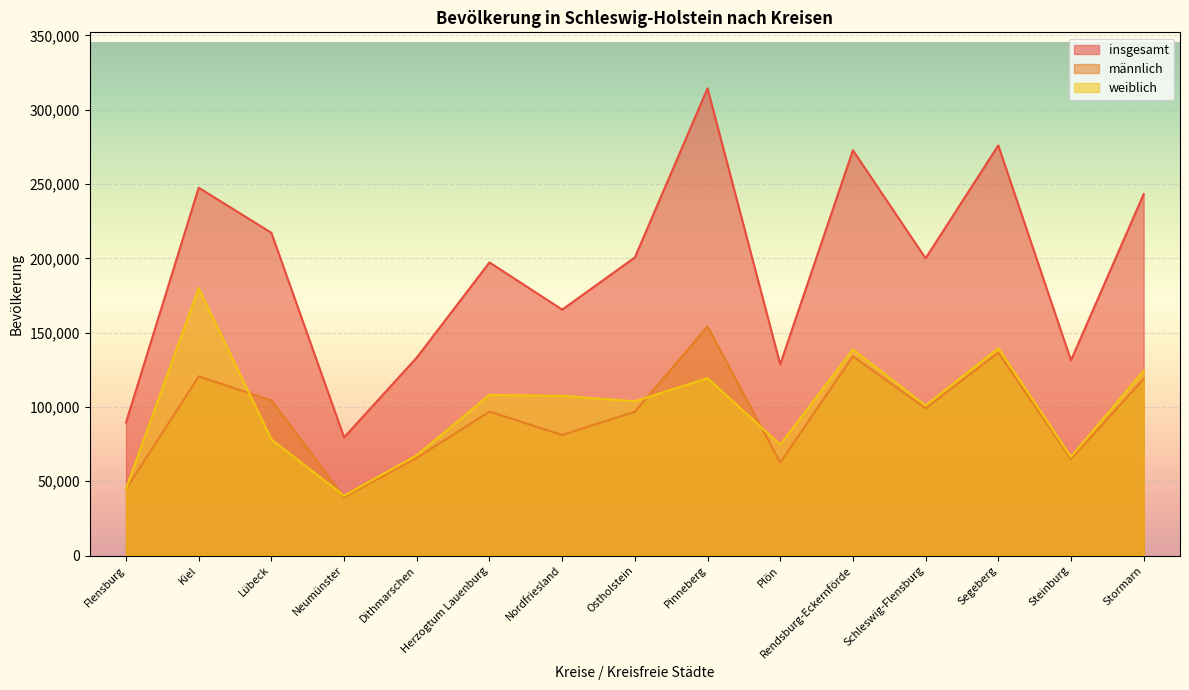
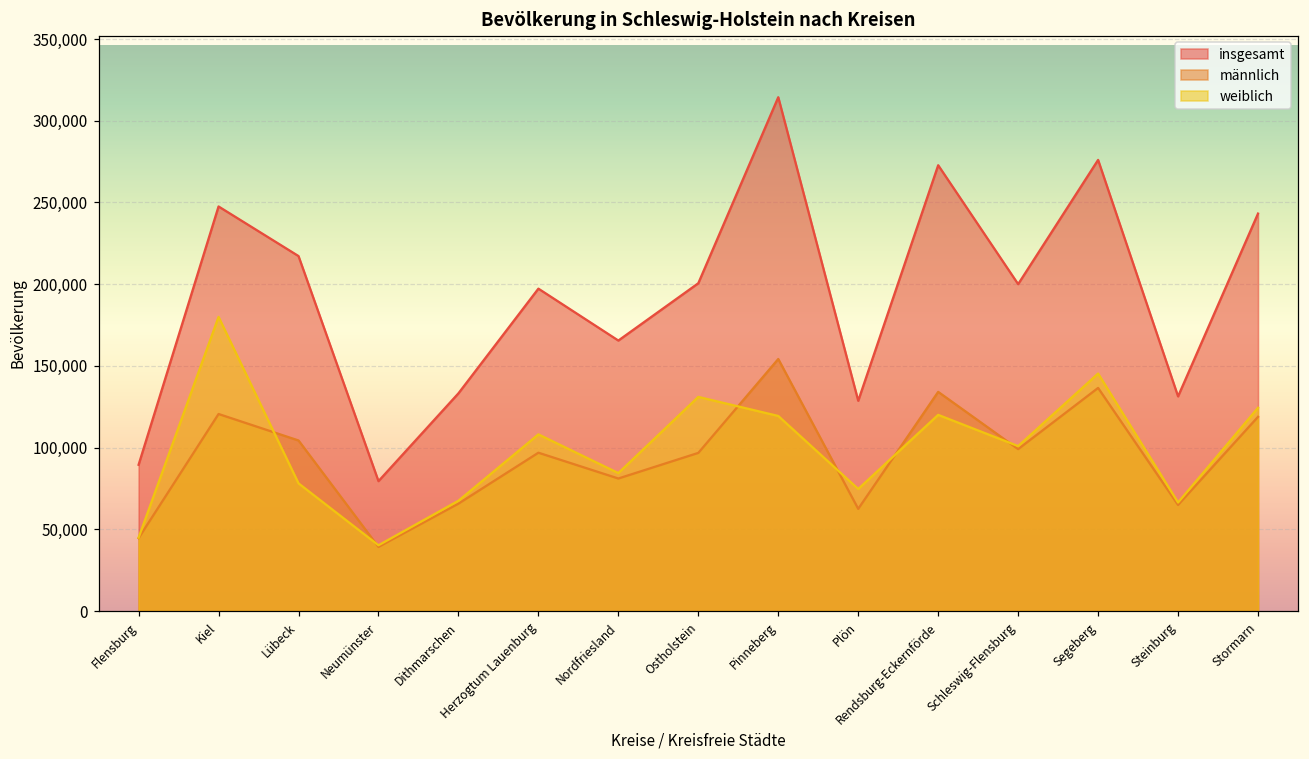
  {
    "weiblich": {
      "Kiel": "180,000",
      "Lübeck": "78,000",
      "Dithmarschen": "67,000",
      "Herzogtum Lauenburg": "108,000",
-     "Nordfriesland": "107,000",
-     "Ostholstein": "104,000",
+     "Nordfriesland": "84,000",
+     "Ostholstein": "131,000",
      "Pinneberg": "119,000",
      "Plön": "75,000",
-     "Rendsburg-Eckernförde": "139,000",
+     "Rendsburg-Eckernförde": "120,000",
      "Schleswig-Flensburg": "101,000",
-     "Segeberg": "140,000",
+     "Segeberg": "145,000",
      "Stormarn": "124,000"
    }
  }
